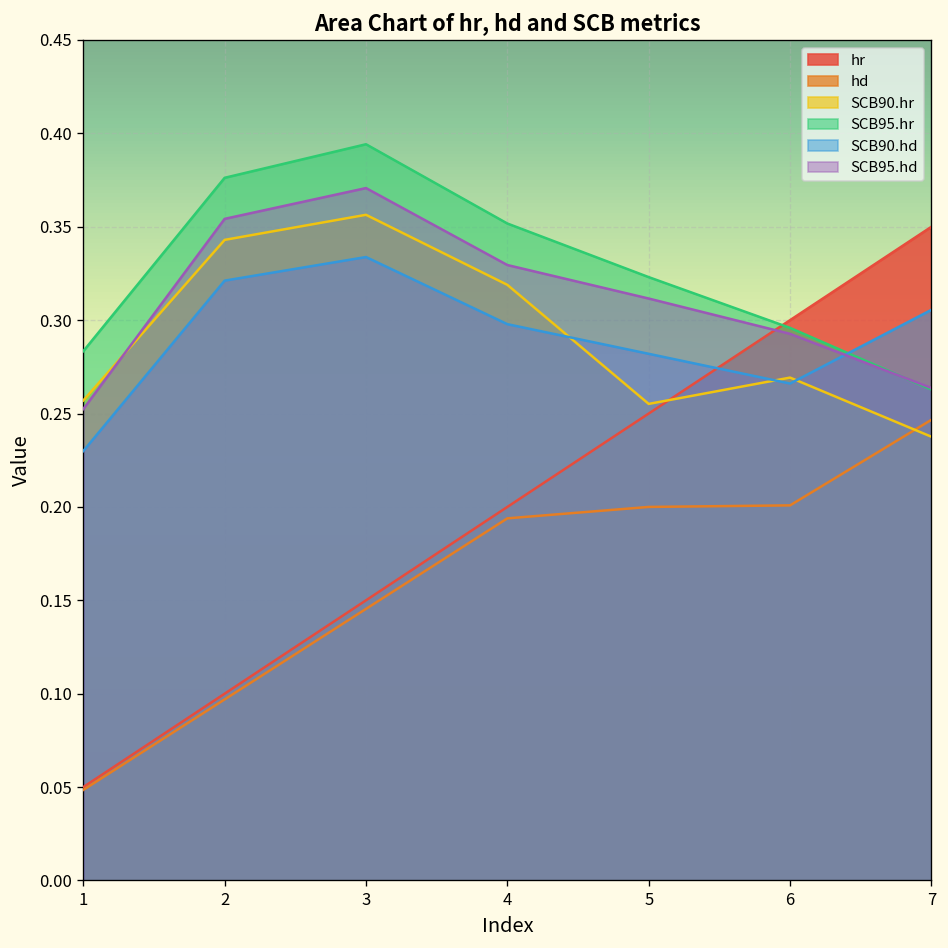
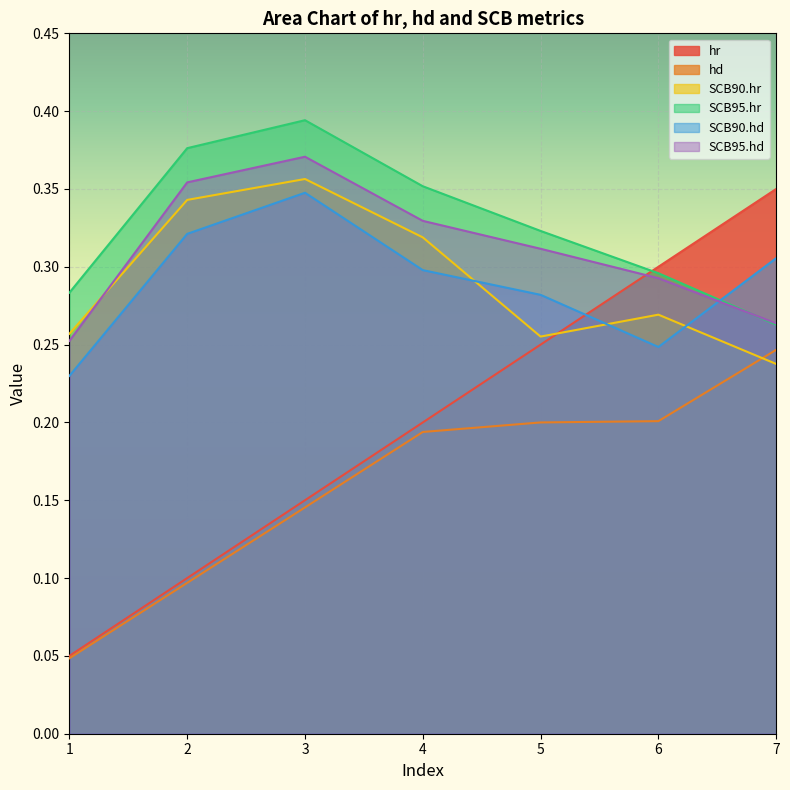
  {
    "SCB90.hr": {
      "1": 0.257,
      "2": 0.343,
      "3": 0.356,
      "4": 0.319,
      "5": 0.255,
      "6": 0.269,
      "7": 0.238
    },
    "SCB95.hr": {
      "1": 0.283,
      "2": 0.376,
      "3": 0.394,
      "4": 0.352,
      "5": 0.323,
      "6": 0.296
    },
    "SCB90.hd": {
      "1": 0.230,
      "2": 0.321,
-     "3": 0.334,
+     "3": 0.348,
      "4": 0.298,
      "5": 0.282,
-     "6": 0.266,
+     "6": 0.248,
      "7": 0.306
    },
    "SCB95.hd": {
      "1": 0.252,
      "2": 0.354,
      "3": 0.371,
      "4": 0.330,
      "5": 0.312,
      "6": 0.293
    }
  }
